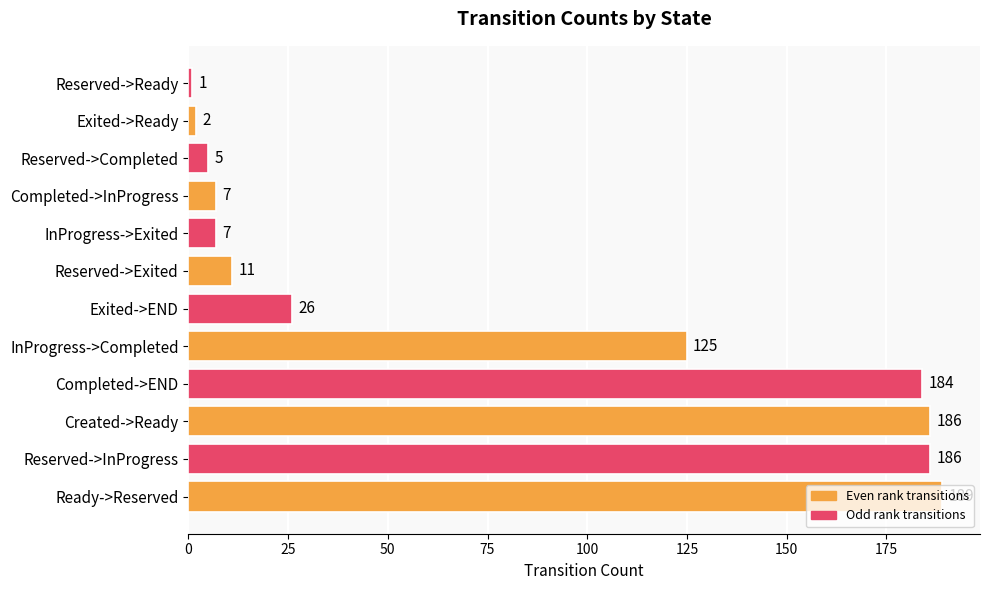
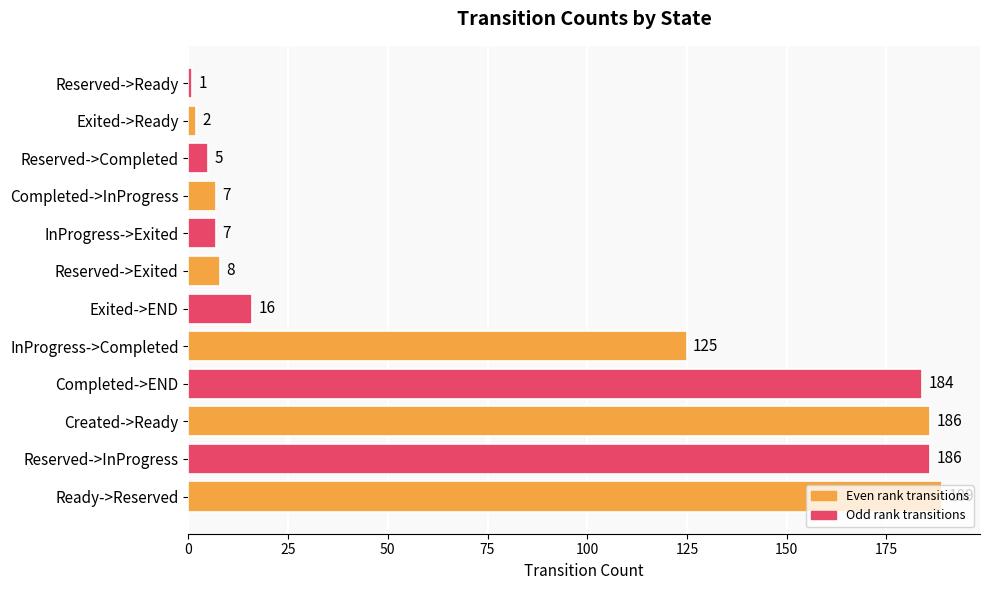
  {
    "Reserved->Ready": 1,
    "Exited->Ready": 2,
    "Reserved->Completed": 5,
    "Completed->InProgress": 7,
    "InProgress->Exited": 7,
-   "Reserved->Exited": 11,
-   "Exited->END": 26,
+   "Reserved->Exited": 8,
+   "Exited->END": 16,
    "InProgress->Completed": 125,
    "Completed->END": 184,
    "Created->Ready": 186,
    "Reserved->InProgress": 186
  }
